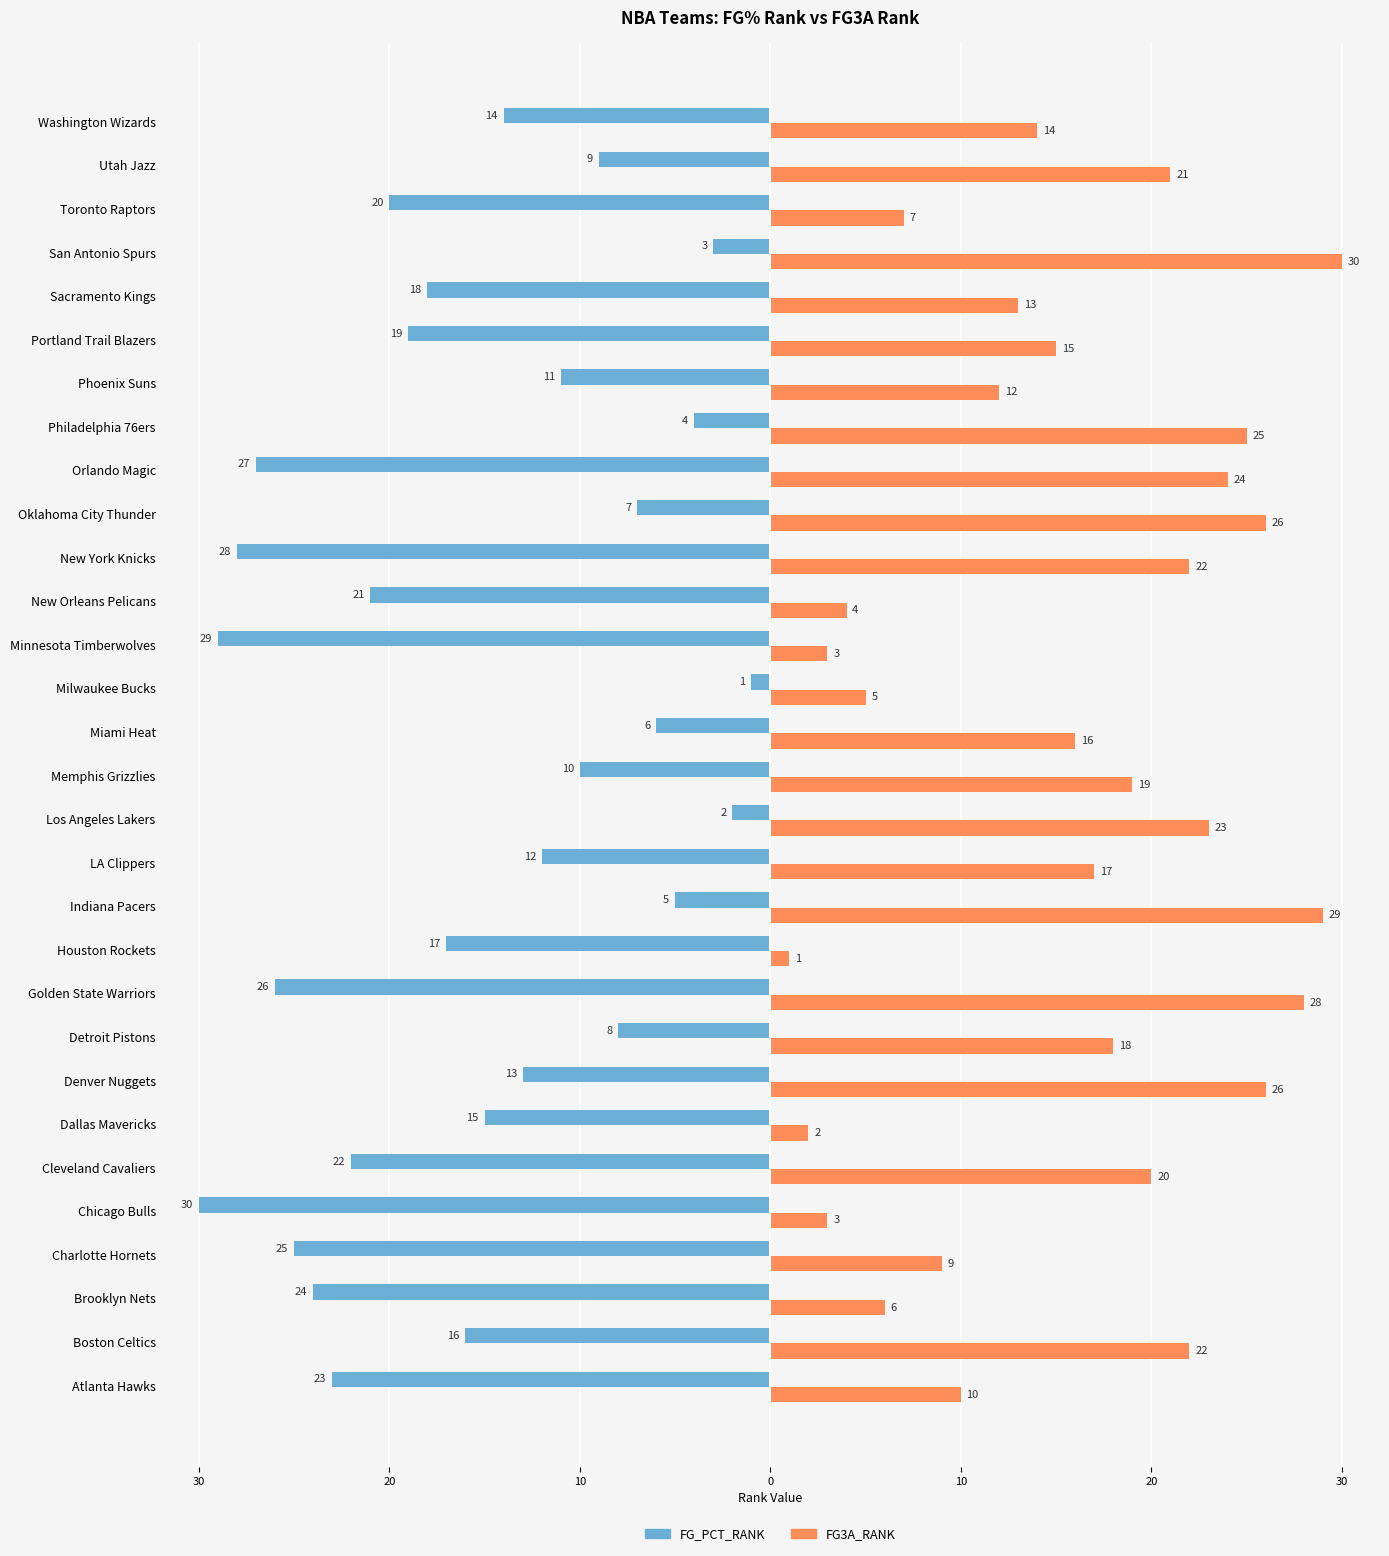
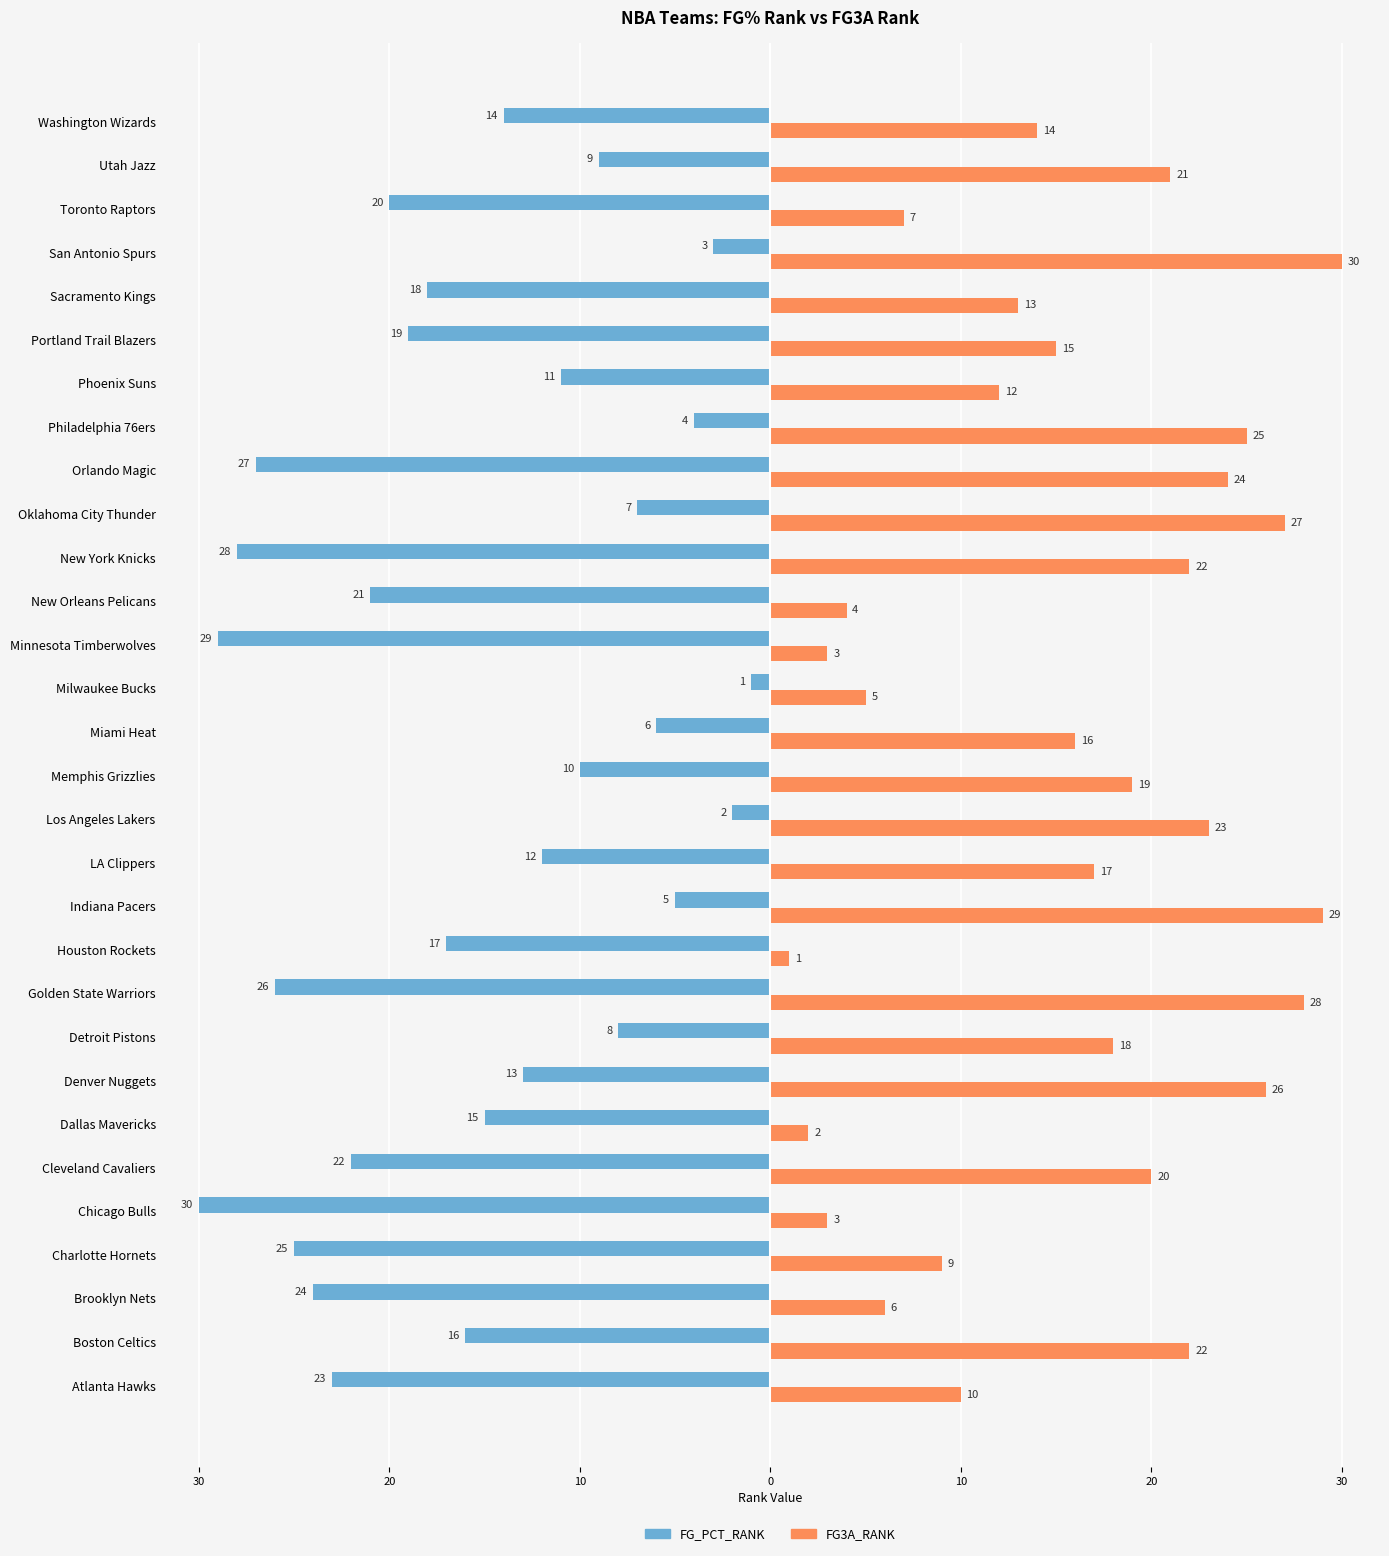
  {
    "FG3A_RANK": {
      "Washington Wizards": 14,
      "Utah Jazz": 21,
      "Toronto Raptors": 7,
      "San Antonio Spurs": 30,
      "Sacramento Kings": 13,
      "Portland Trail Blazers": 15,
      "Phoenix Suns": 12,
      "Philadelphia 76ers": 25,
      "Orlando Magic": 24,
-     "Oklahoma City Thunder": 26,
+     "Oklahoma City Thunder": 27,
      "New York Knicks": 22,
      "New Orleans Pelicans": 4,
      "Minnesota Timberwolves": 3,
      "Milwaukee Bucks": 5,
      "Miami Heat": 16,
      "Memphis Grizzlies": 19,
      "Los Angeles Lakers": 23,
      "LA Clippers": 17,
      "Indiana Pacers": 29,
      "Houston Rockets": 1,
      "Golden State Warriors": 28,
      "Detroit Pistons": 18,
      "Denver Nuggets": 26,
      "Dallas Mavericks": 2,
      "Cleveland Cavaliers": 20,
      "Chicago Bulls": 3,
      "Charlotte Hornets": 9,
      "Brooklyn Nets": 6,
      "Boston Celtics": 22,
      "Atlanta Hawks": 10
    }
  }
